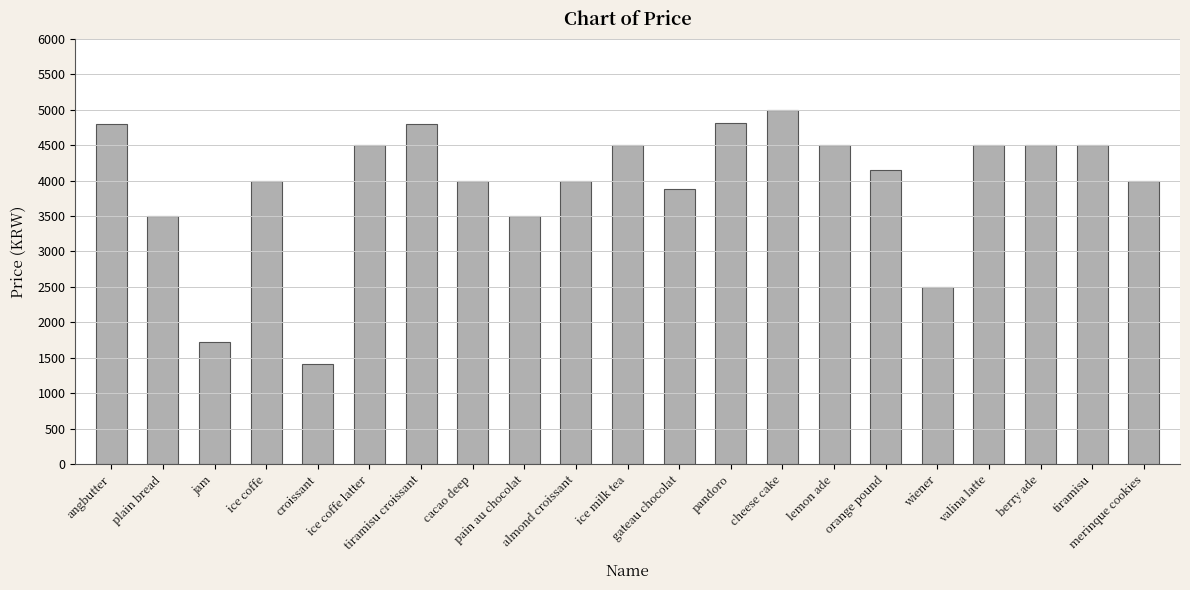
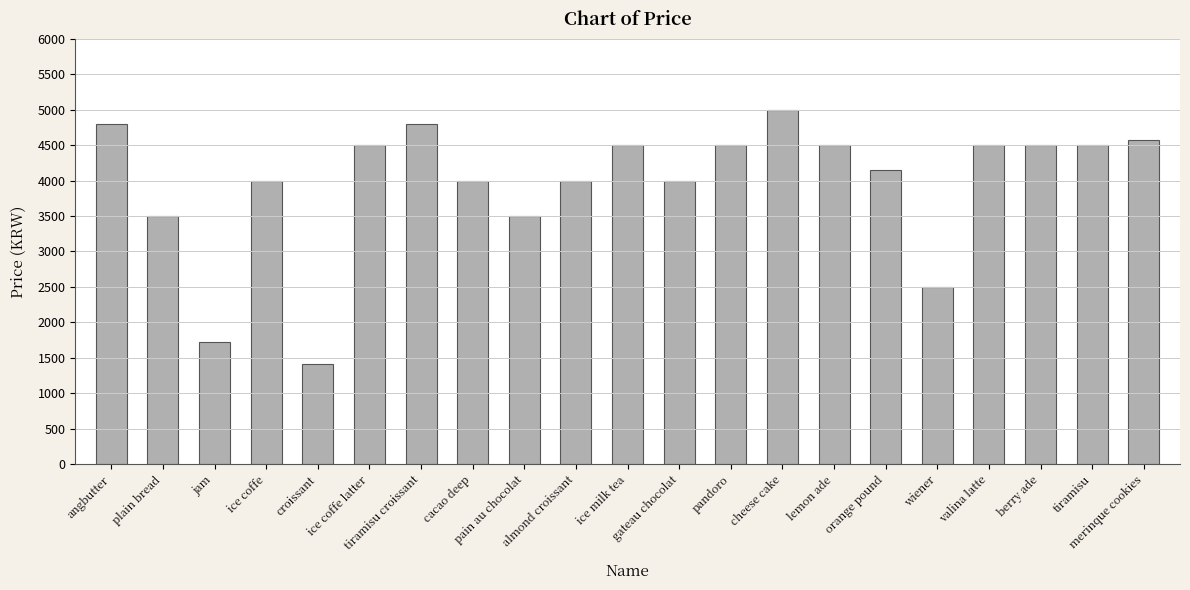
  {
    "angbutter": 4800,
    "plain bread": 3500,
    "jam": 1700,
    "ice coffe": 4000,
    "croissant": 1400,
    "ice coffe latter": 4500,
    "tiramisu croissant": 4800,
    "cacao deep": 4000,
    "pain au chocolat": 3500,
    "almond croissant": 4000,
    "ice milk tea": 4500,
-   "gateau chocolat": 3900,
-   "pandoro": 4800,
+   "gateau chocolat": 4000,
+   "pandoro": 4500,
    "cheese cake": 5000,
    "lemon ade": 4500,
    "orange pound": 4200,
    "wiener": 2500,
    "valina latte": 4500,
    "berry ade": 4500,
    "tiramisu": 4500,
-   "merinque cookies": 4000
+   "merinque cookies": 4600
  }
